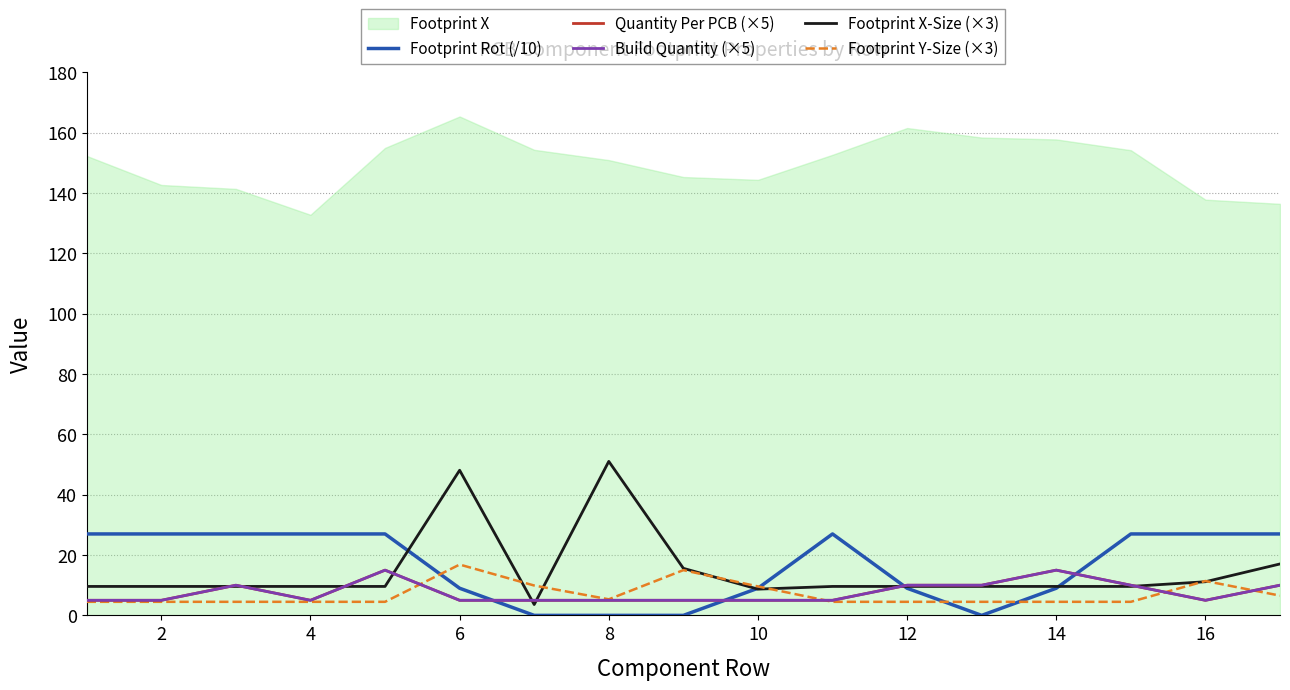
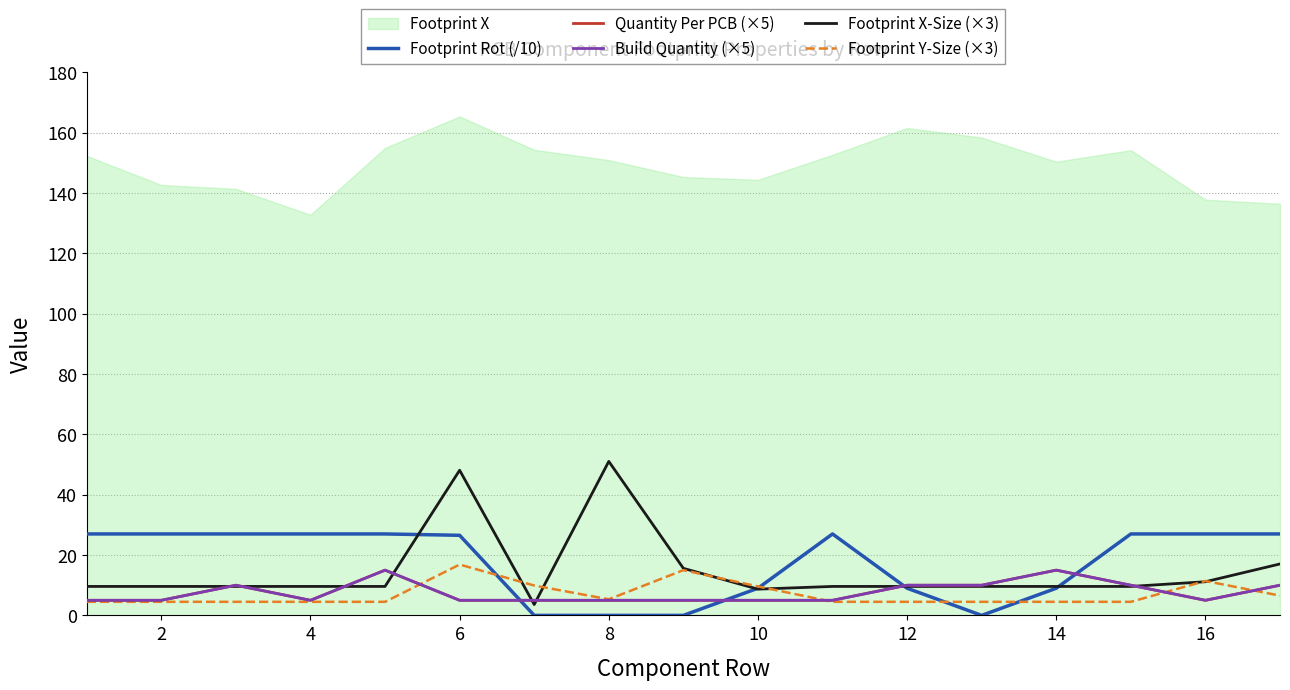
  {
    "Footprint Rot (/10)": {
      "2": 27,
      "4": 27,
-     "6": 9,
+     "6": 27,
      "8": 0,
      "16": 27
    },
    "Footprint X": {
      "2": 143,
      "4": 133,
      "6": 165,
      "8": 151,
      "10": 144,
      "12": 162,
-     "14": 158,
+     "14": 150,
      "16": 138
    },
    "Build Quantity (×5)": {
      "6": 5,
      "10": 5,
      "14": 15,
      "16": 5
    },
    "Footprint X-Size (×3)": {
      "2": 10,
      "4": 10,
      "6": 48,
      "8": 51
    },
    "Footprint Y-Size (×3)": {
      "6": 17,
      "12": 5,
      "14": 5
    }
  }
